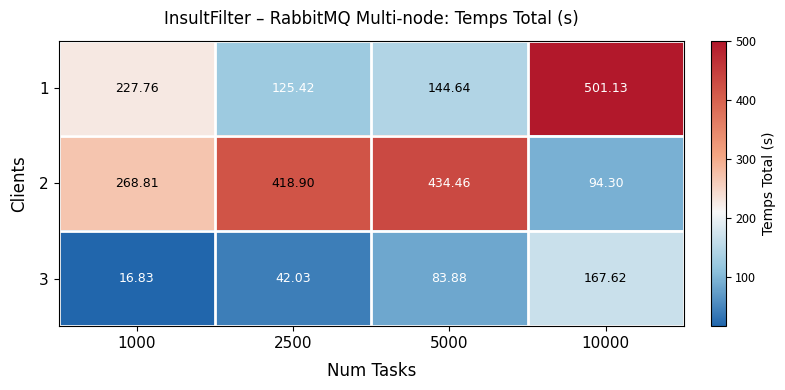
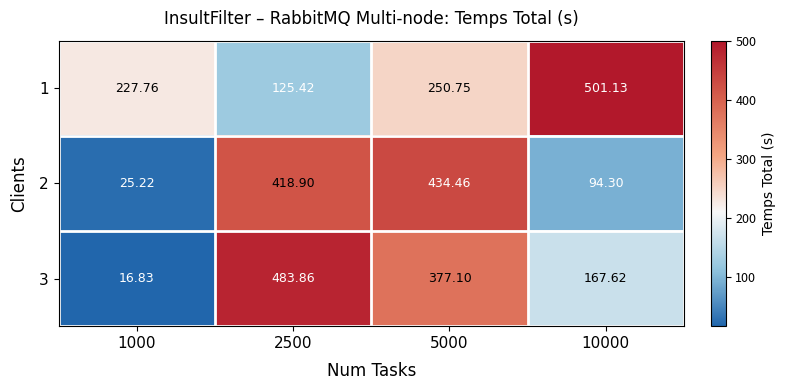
  {
    "1": {
      "1000": 227.76,
      "2500": 125.42,
-     "5000": 144.64,
+     "5000": 250.75,
      "10000": 501.13
    },
    "2": {
-     "1000": 268.81,
+     "1000": 25.22,
      "2500": 418.90,
      "5000": 434.46,
      "10000": 94.30
    },
    "3": {
      "1000": 16.83,
-     "2500": 42.03,
-     "5000": 83.88,
+     "2500": 483.86,
+     "5000": 377.10,
      "10000": 167.62
    }
  }
